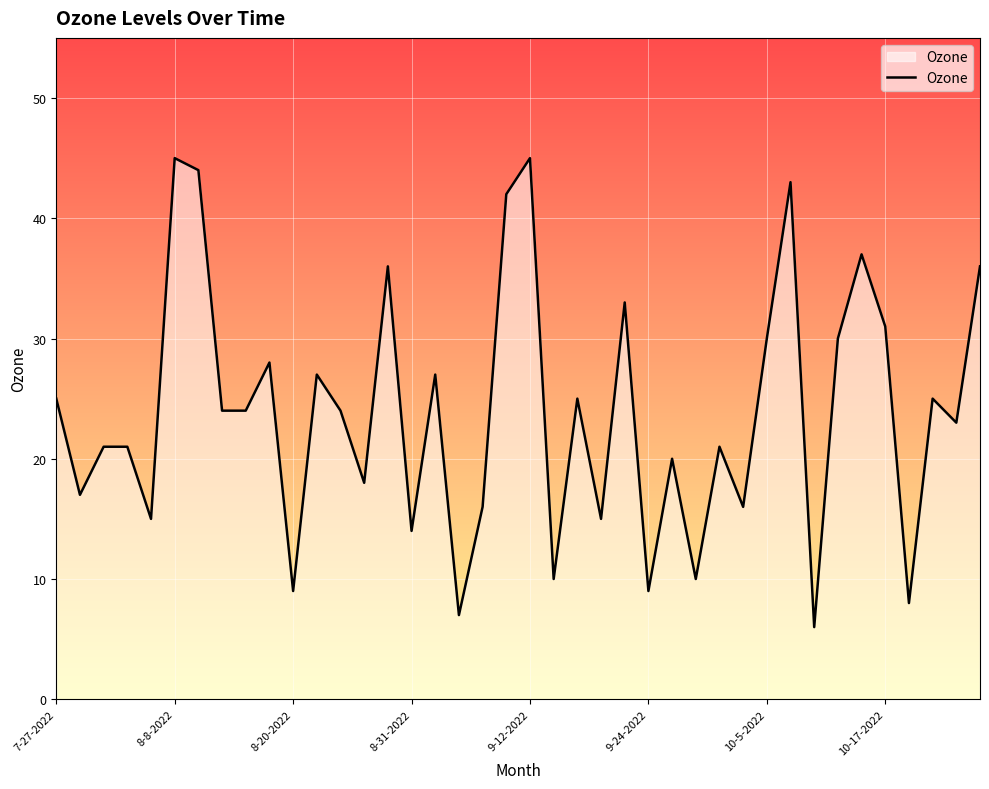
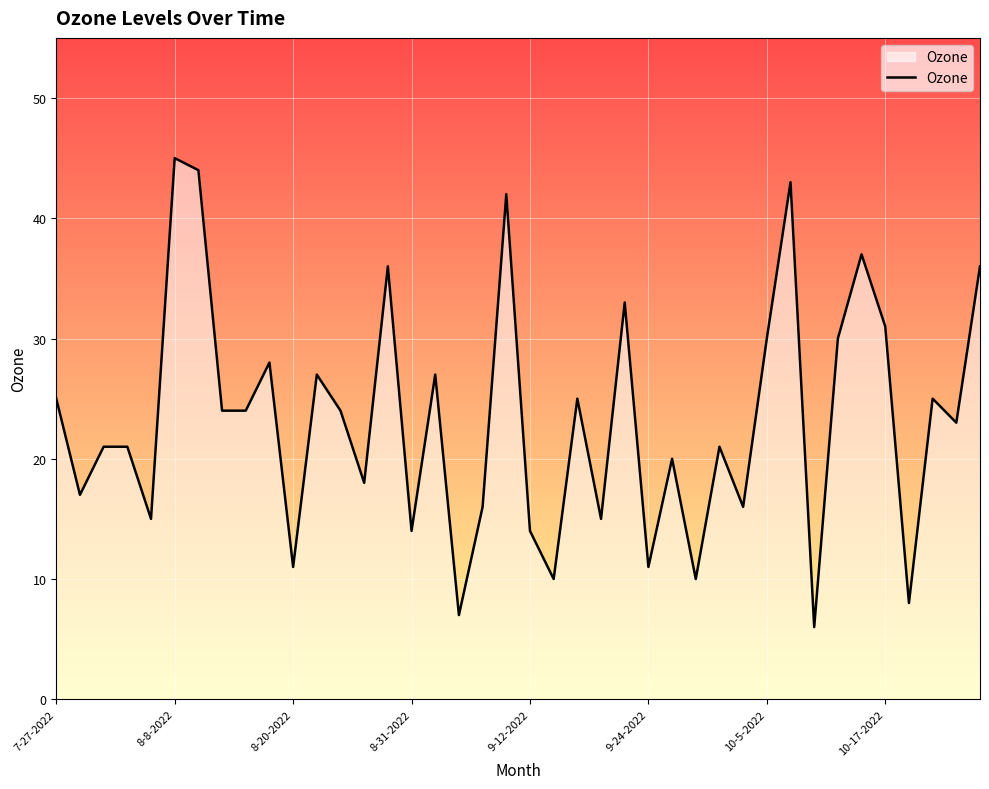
  {
    "7-27-2022": 25,
    "8-8-2022": 45,
-   "8-20-2022": 9,
+   "8-20-2022": 11,
    "8-31-2022": 14,
-   "9-12-2022": 45,
-   "9-24-2022": 9,
+   "9-12-2022": 14,
+   "9-24-2022": 11,
    "10-5-2022": 30,
    "10-17-2022": 31
  }
